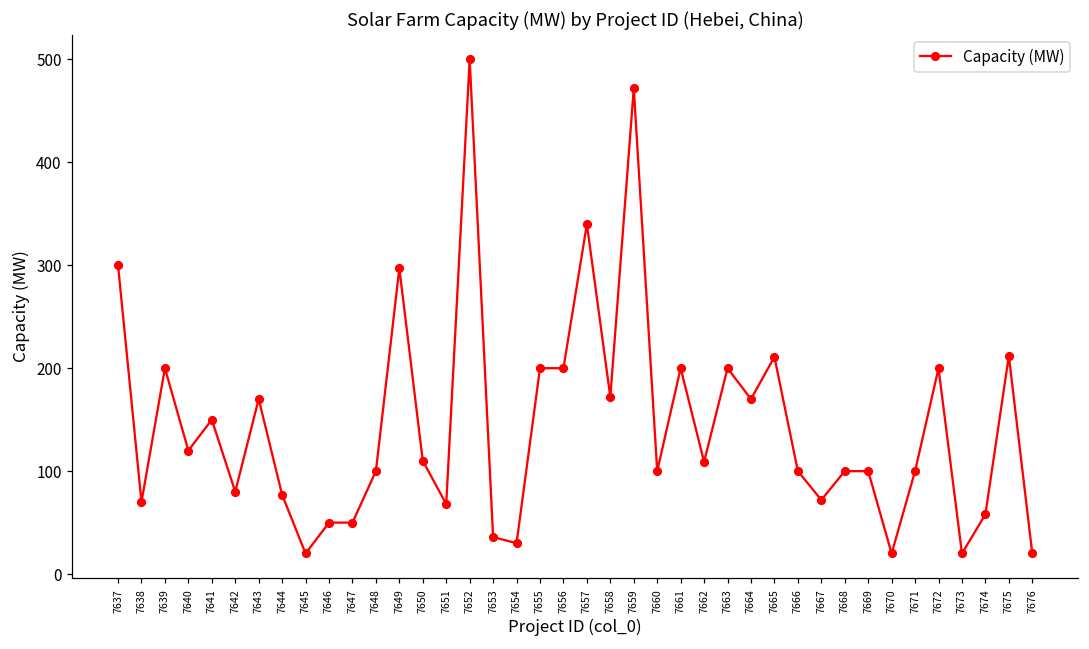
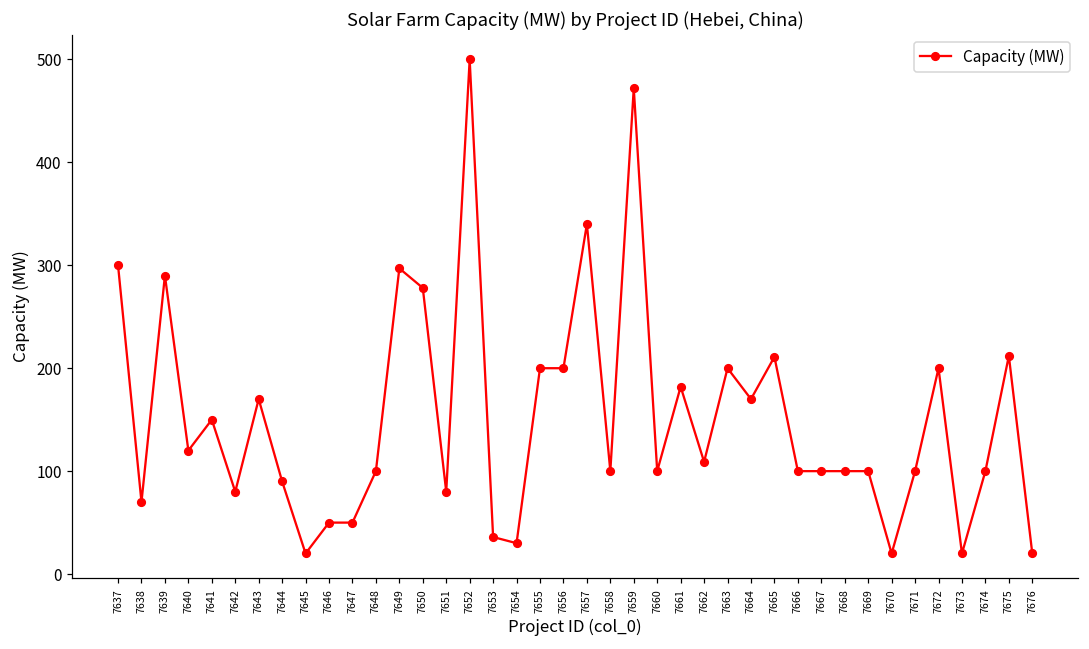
  {
    "7637": 300,
    "7638": 70,
-   "7639": 200,
+   "7639": 290,
    "7640": 120,
    "7641": 150,
    "7642": 80,
    "7643": 170,
-   "7644": 80,
+   "7644": 90,
    "7645": 20,
    "7646": 50,
    "7647": 50,
    "7648": 100,
    "7649": 300,
-   "7650": 110,
-   "7651": 70,
+   "7650": 280,
+   "7651": 80,
    "7652": 500,
    "7653": 40,
    "7654": 30,
    "7655": 200,
    "7656": 200,
    "7657": 340,
-   "7658": 170,
+   "7658": 100,
    "7659": 470,
    "7660": 100,
-   "7661": 200,
+   "7661": 180,
    "7662": 110,
    "7663": 200,
    "7664": 170,
    "7665": 210,
    "7666": 100,
-   "7667": 70,
+   "7667": 100,
    "7668": 100,
    "7669": 100,
    "7670": 20,
    "7671": 100,
    "7672": 200,
    "7673": 20,
-   "7674": 60,
+   "7674": 100,
    "7675": 210,
    "7676": 20
  }
